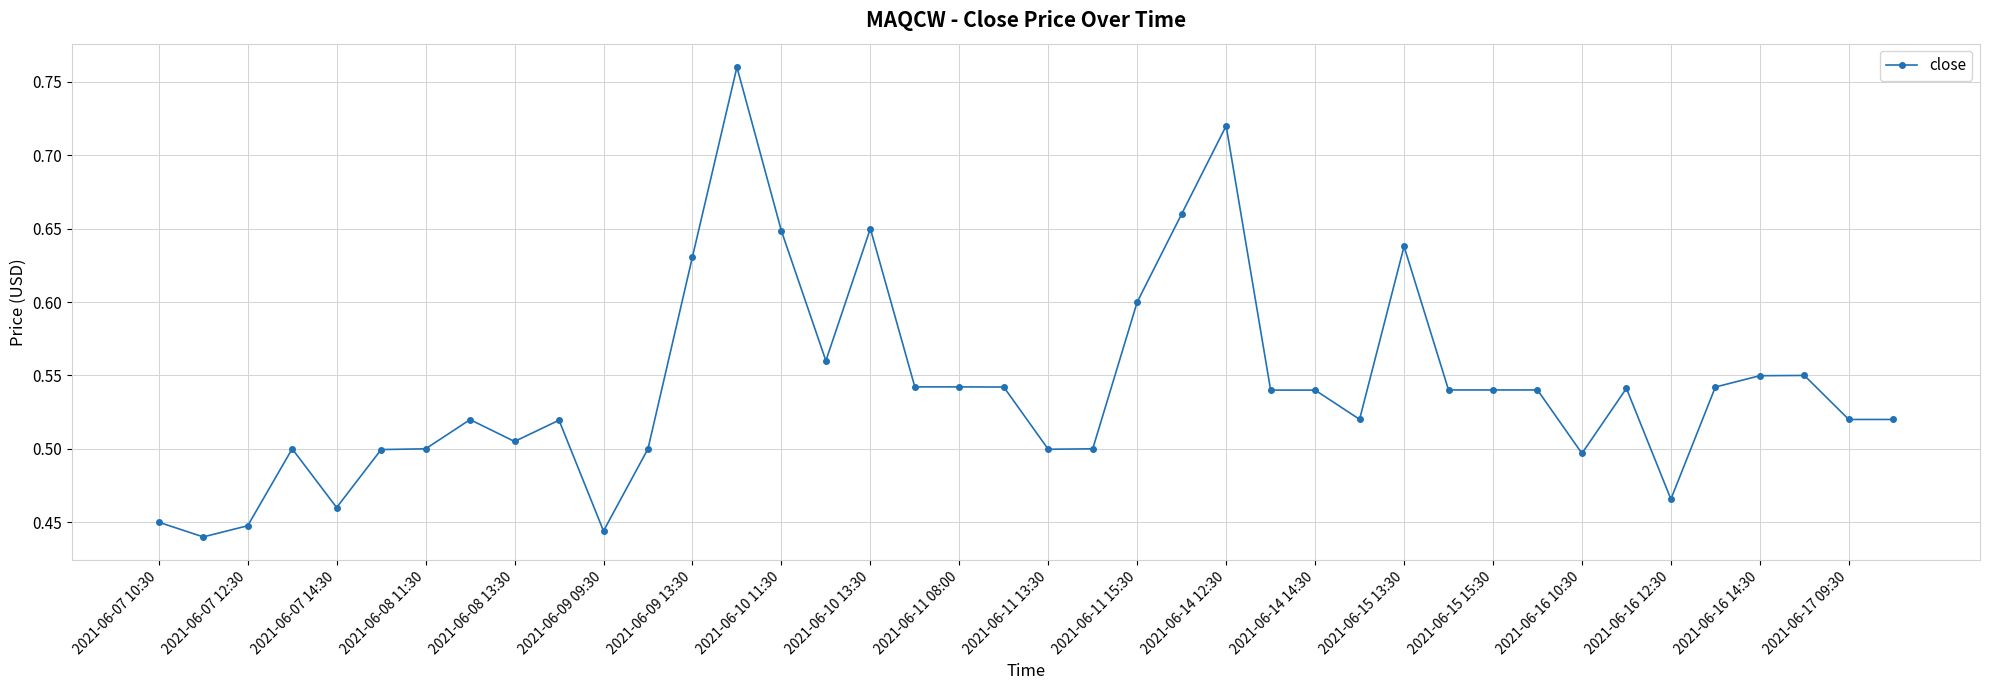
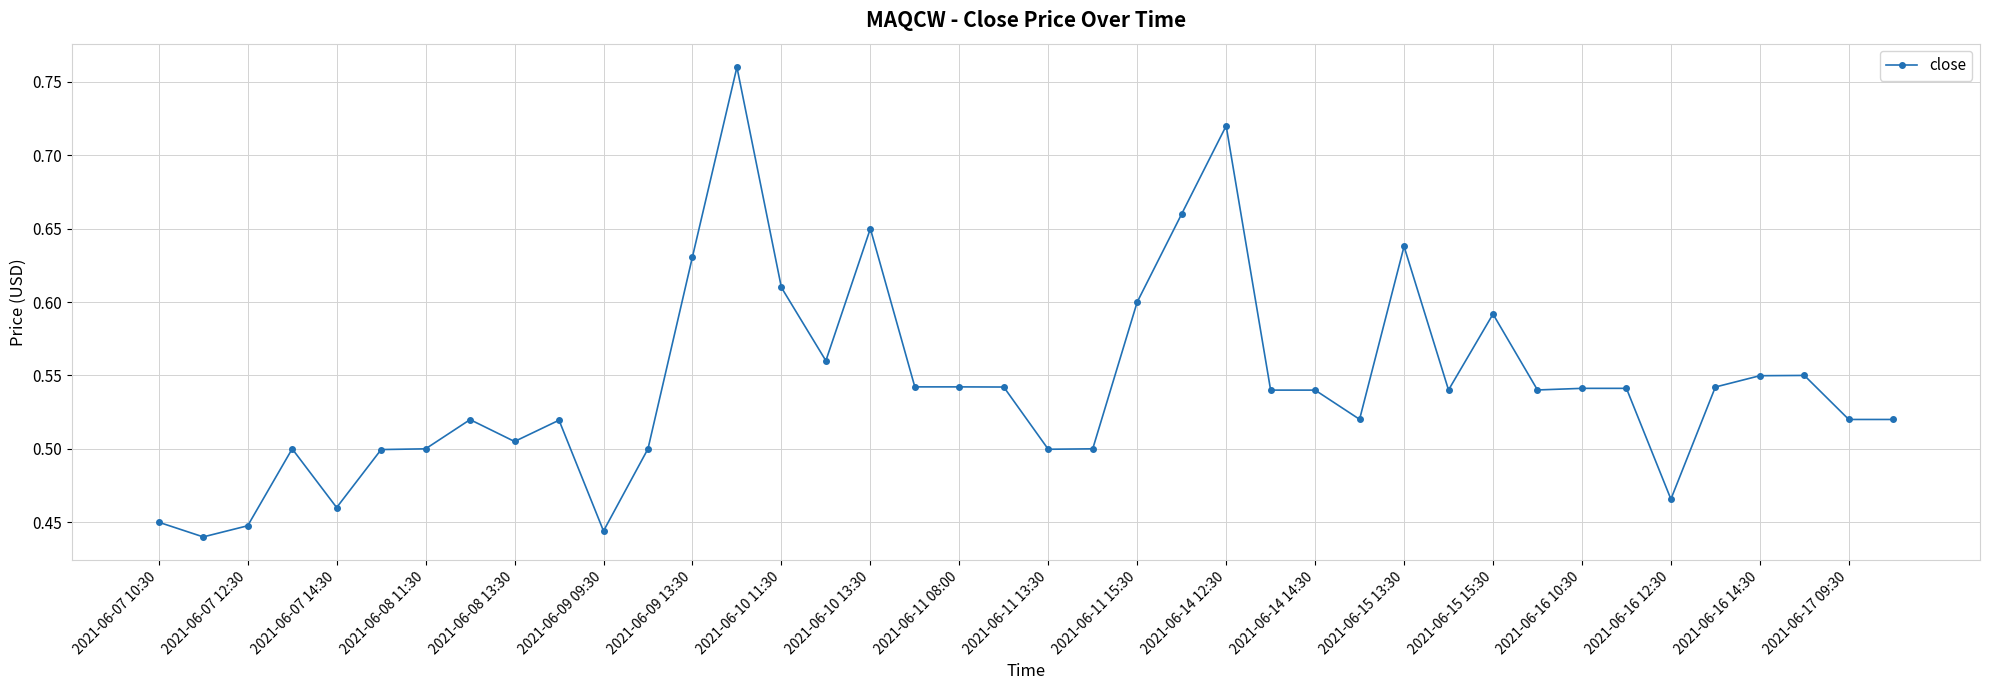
  {
    "2021-06-07 10:30": 0.450,
    "2021-06-07 12:30": 0.448,
    "2021-06-07 14:30": 0.460,
    "2021-06-08 11:30": 0.500,
    "2021-06-08 13:30": 0.505,
    "2021-06-09 09:30": 0.444,
    "2021-06-09 13:30": 0.631,
-   "2021-06-10 11:30": 0.648,
+   "2021-06-10 11:30": 0.610,
    "2021-06-10 13:30": 0.650,
    "2021-06-11 08:00": 0.542,
    "2021-06-11 13:30": 0.500,
    "2021-06-11 15:30": 0.600,
    "2021-06-14 12:30": 0.720,
    "2021-06-14 14:30": 0.540,
    "2021-06-15 13:30": 0.638,
-   "2021-06-15 15:30": 0.540,
-   "2021-06-16 10:30": 0.497,
+   "2021-06-15 15:30": 0.592,
+   "2021-06-16 10:30": 0.541,
    "2021-06-16 12:30": 0.466,
    "2021-06-16 14:30": 0.550,
    "2021-06-17 09:30": 0.520
  }
